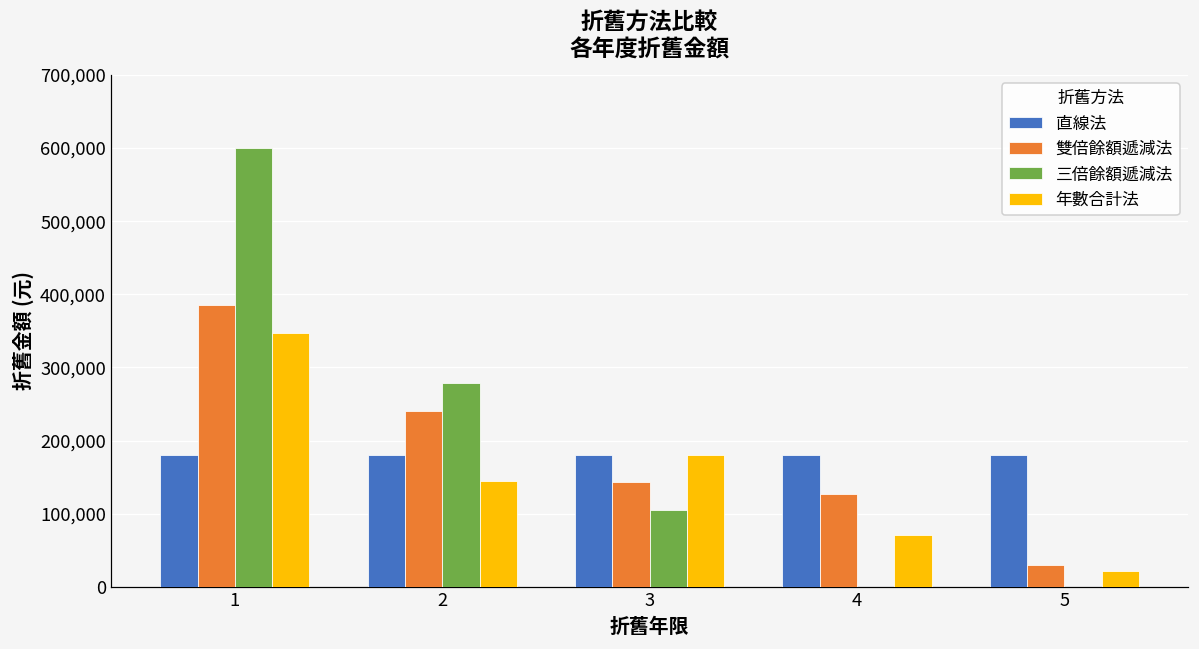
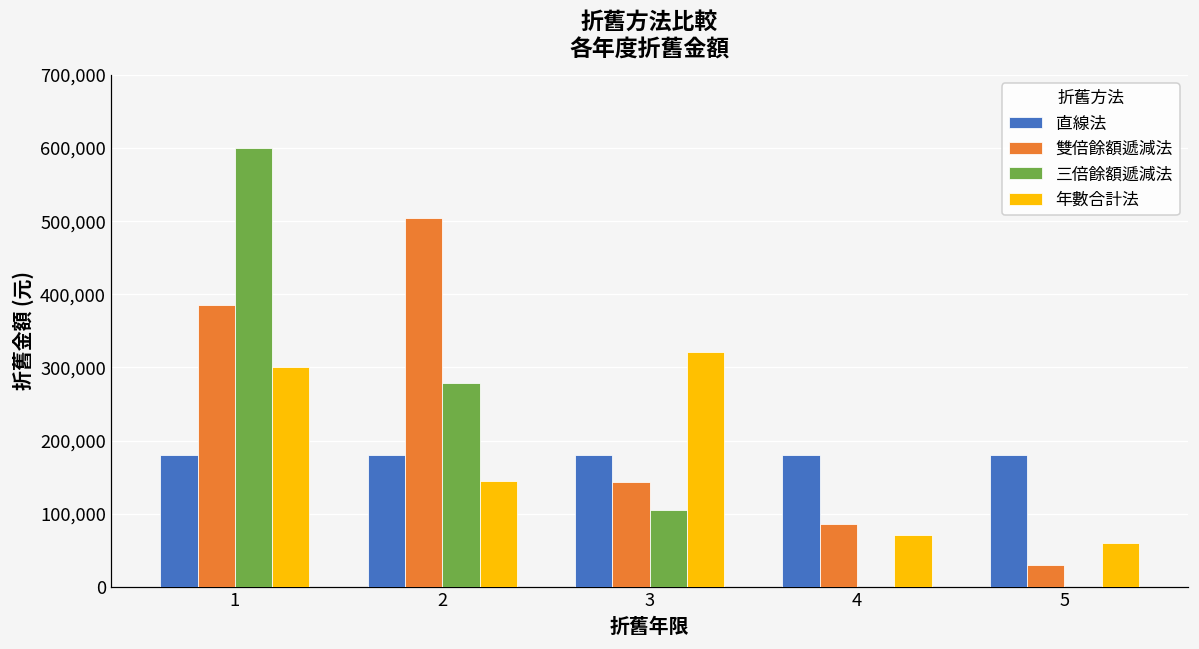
  {
    "直線法": {
      "1": "180,000",
      "2": "180,000",
      "3": "180,000",
      "4": "180,000",
      "5": "180,000"
    },
    "雙倍餘額遞減法": {
      "1": "390,000",
-     "2": "240,000",
+     "2": "500,000",
      "3": "140,000",
-     "4": "130,000",
+     "4": "90,000",
      "5": "30,000"
    },
    "三倍餘額遞減法": {
      "1": "600,000",
      "2": "280,000",
      "3": "100,000",
      "4": "0",
      "5": "0"
    },
    "年數合計法": {
-     "1": "350,000",
+     "1": "300,000",
      "2": "140,000",
-     "3": "180,000",
+     "3": "320,000",
      "4": "70,000",
-     "5": "20,000"
+     "5": "60,000"
    }
  }
